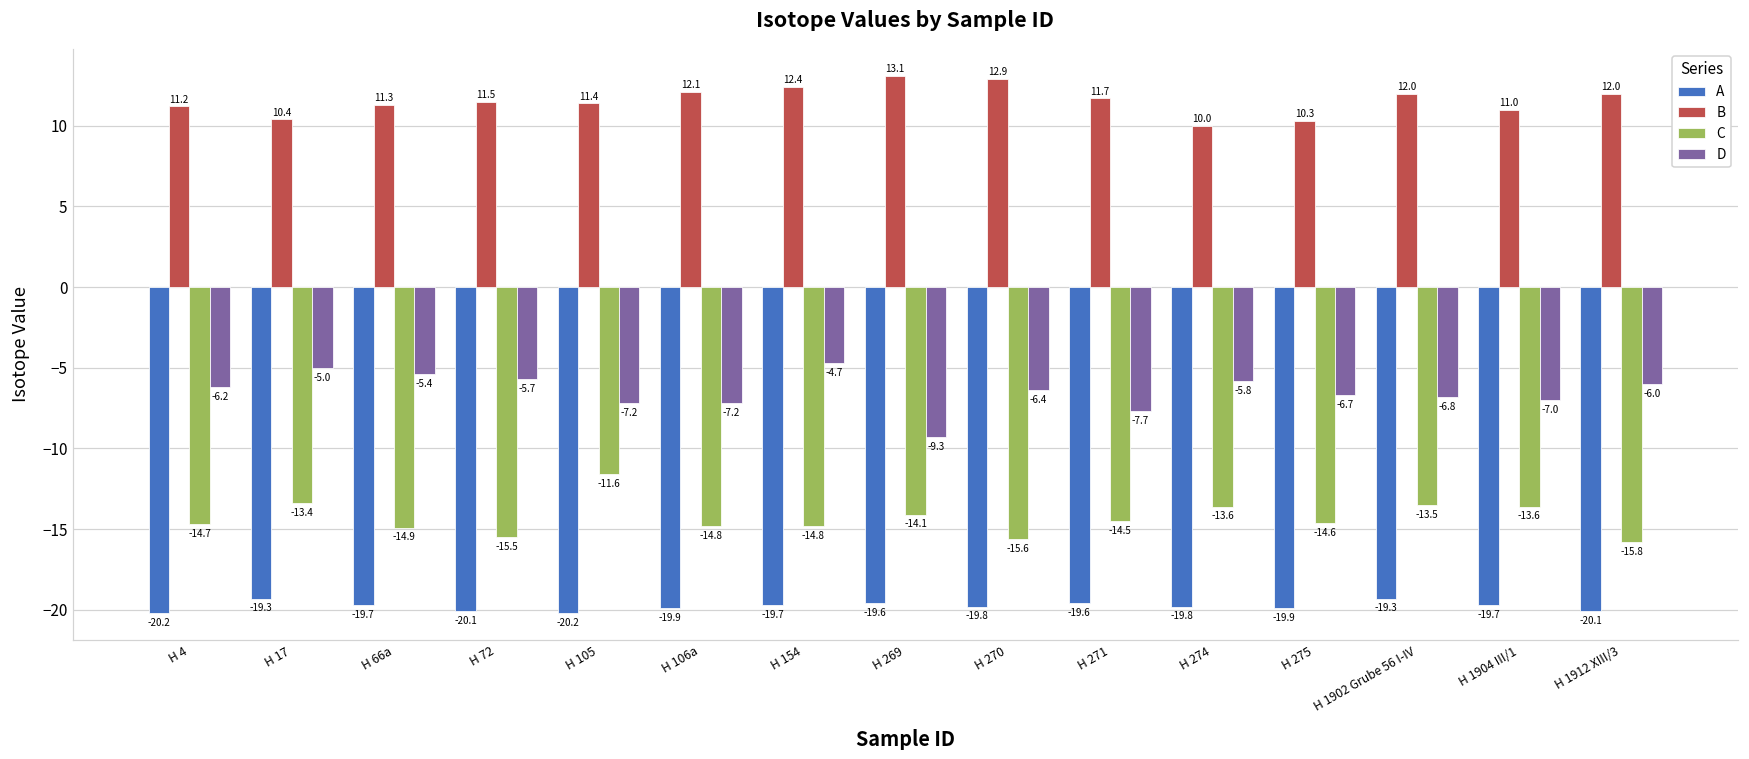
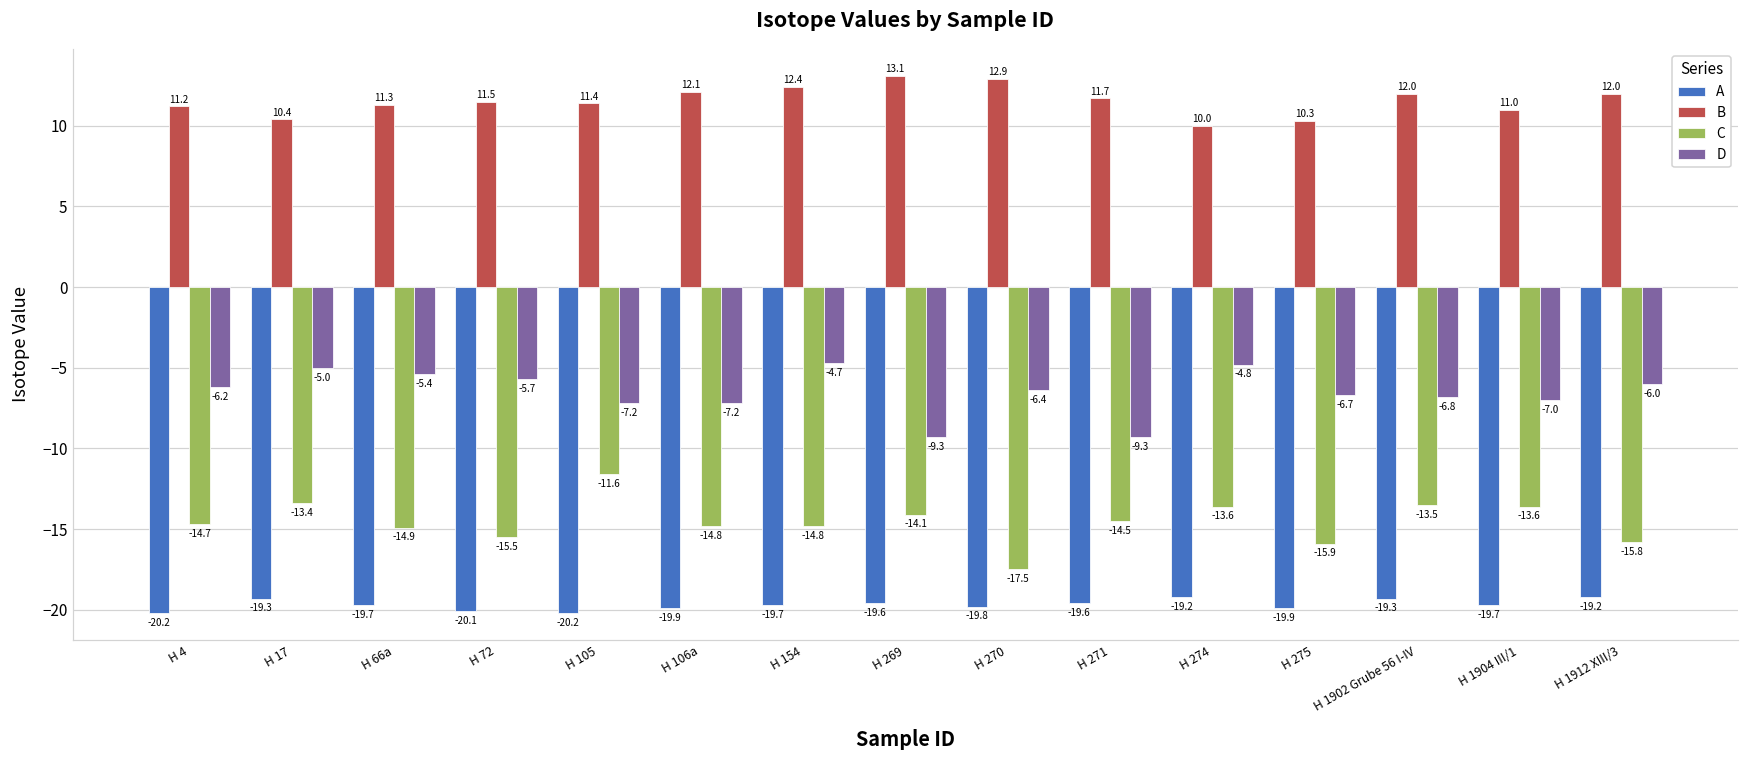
  {
    "A": {
      "H 4": -20.2,
      "H 17": -19.3,
      "H 66a": -19.7,
      "H 72": -20.1,
      "H 105": -20.2,
      "H 106a": -19.9,
      "H 154": -19.7,
      "H 269": -19.6,
      "H 270": -19.8,
      "H 271": -19.6,
-     "H 274": -19.8,
+     "H 274": -19.2,
      "H 275": -19.9,
      "H 1902 Grube 56 I-IV": -19.3,
      "H 1904 III/1": -19.7,
-     "H 1912 XIII/3": -20.1
+     "H 1912 XIII/3": -19.2
    },
    "B": {
      "H 4": 11.2,
      "H 17": 10.4,
      "H 66a": 11.3,
      "H 72": 11.5,
      "H 105": 11.4,
      "H 106a": 12.1,
      "H 154": 12.4,
      "H 269": 13.1,
      "H 270": 12.9,
      "H 271": 11.7,
      "H 274": 10.0,
      "H 275": 10.3,
      "H 1902 Grube 56 I-IV": 12.0,
      "H 1904 III/1": 11.0,
      "H 1912 XIII/3": 12.0
    },
    "C": {
      "H 4": -14.7,
      "H 17": -13.4,
      "H 66a": -14.9,
      "H 72": -15.5,
      "H 105": -11.6,
      "H 106a": -14.8,
      "H 154": -14.8,
      "H 269": -14.1,
-     "H 270": -15.6,
+     "H 270": -17.5,
      "H 271": -14.5,
      "H 274": -13.6,
-     "H 275": -14.6,
+     "H 275": -15.9,
      "H 1902 Grube 56 I-IV": -13.5,
      "H 1904 III/1": -13.6,
      "H 1912 XIII/3": -15.8
    },
    "D": {
      "H 4": -6.2,
      "H 17": -5.0,
      "H 66a": -5.4,
      "H 72": -5.7,
      "H 105": -7.2,
      "H 106a": -7.2,
      "H 154": -4.7,
      "H 269": -9.3,
      "H 270": -6.4,
-     "H 271": -7.7,
-     "H 274": -5.8,
+     "H 271": -9.3,
+     "H 274": -4.8,
      "H 275": -6.7,
      "H 1902 Grube 56 I-IV": -6.8,
      "H 1904 III/1": -7.0,
      "H 1912 XIII/3": -6.0
    }
  }
